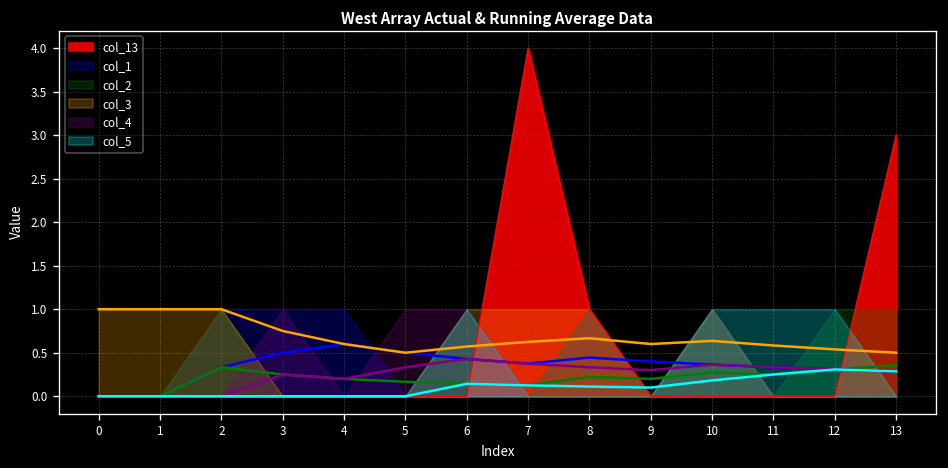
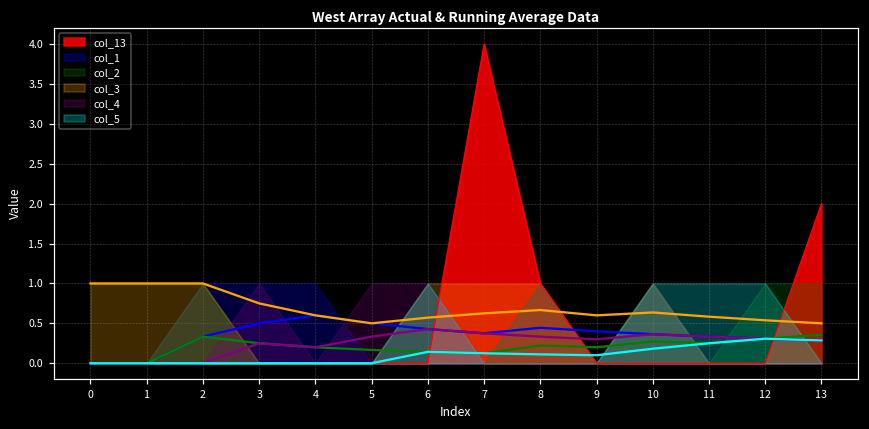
  {
    "col_13": {
      "7": 4,
-     "13": 3
+     "13": 2
    }
  }
